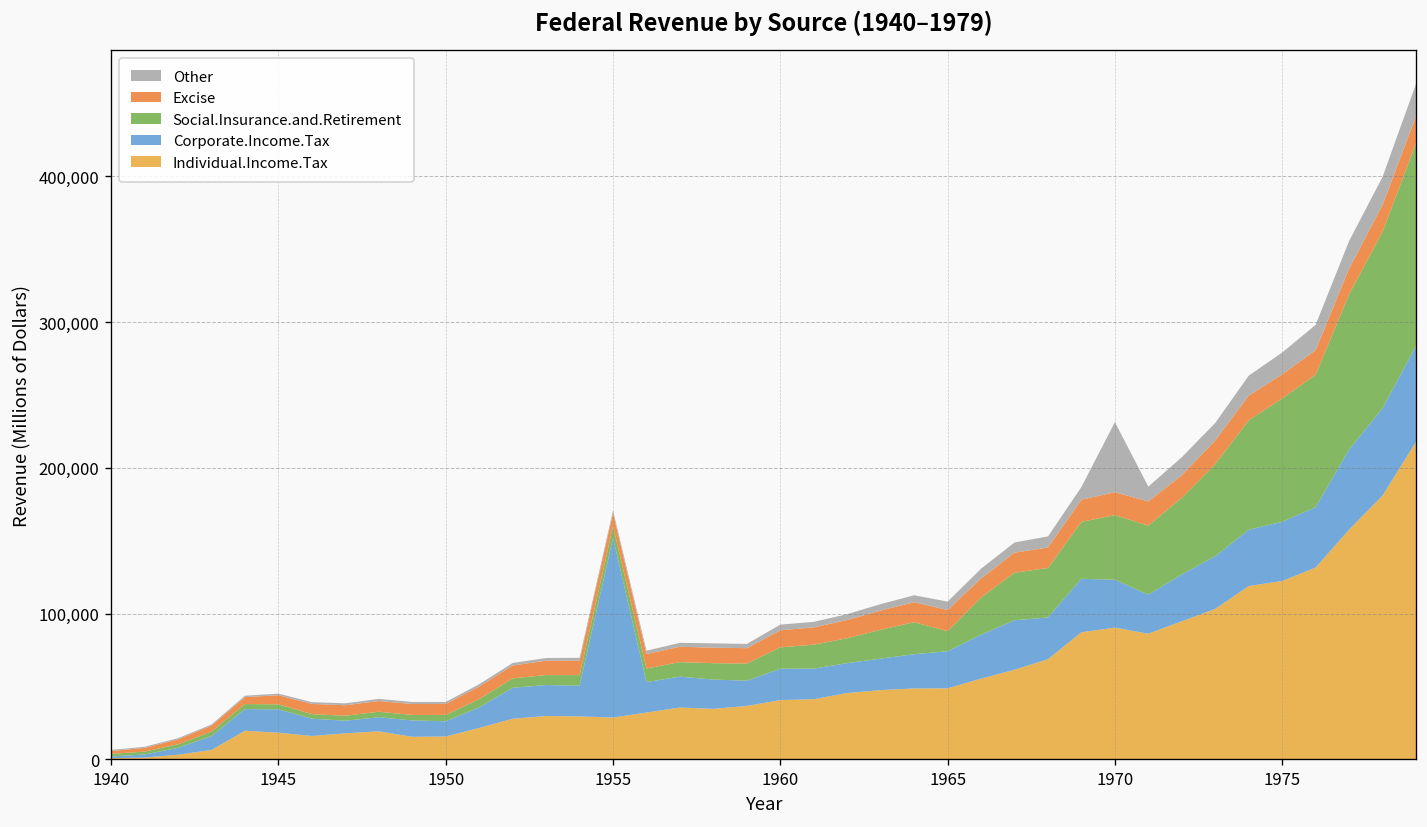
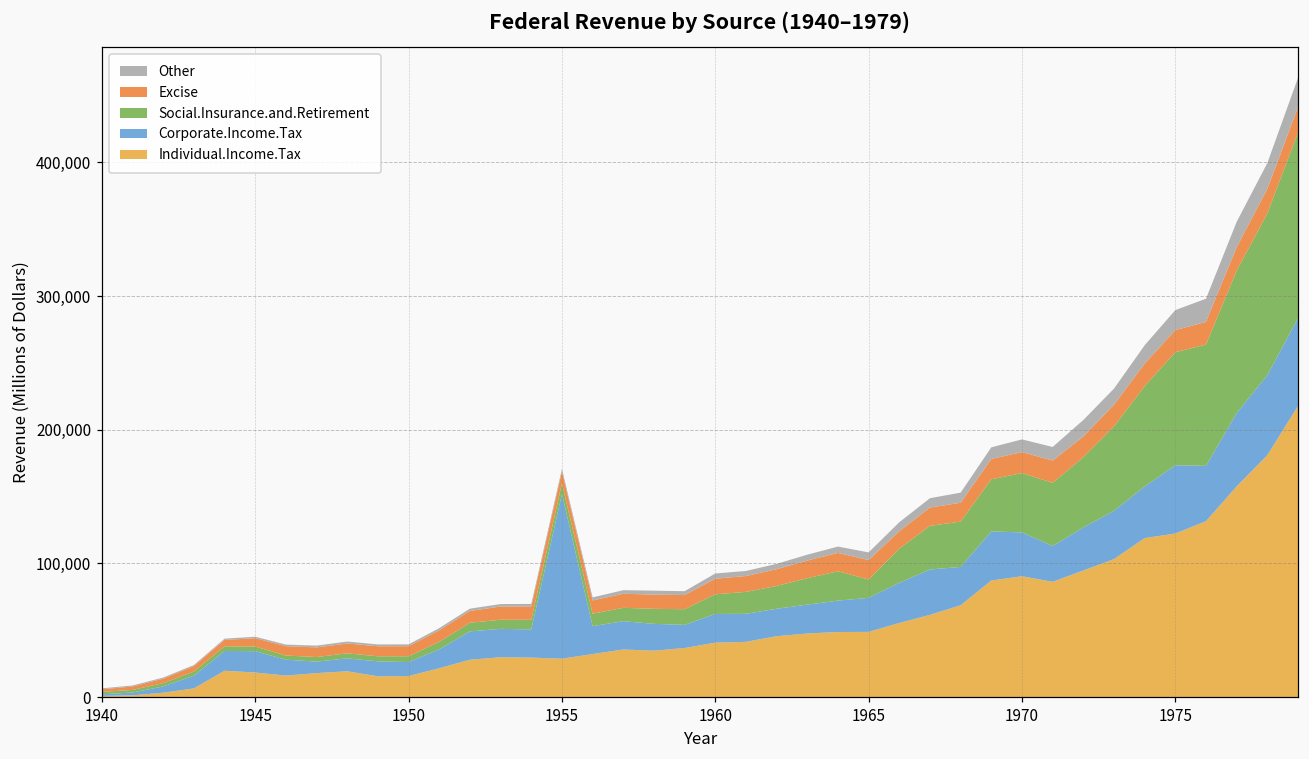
  {
    "Corporate.Income.Tax": {
      "1945": "16,000",
      "1950": "10,000",
      "1955": "123,000",
      "1960": "21,000",
      "1965": "25,000",
      "1970": "33,000",
-     "1975": "41,000"
+     "1975": "51,000"
    },
    "Social.Insurance.and.Retirement": {
      "1945": "3,000",
      "1950": "4,000",
      "1955": "8,000",
      "1960": "15,000",
      "1965": "14,000",
      "1970": "44,000",
      "1975": "85,000"
    },
    "Other": {
      "1960": "4,000",
      "1965": "6,000",
-     "1970": "48,000",
+     "1970": "9,000",
      "1975": "15,000"
    }
  }
